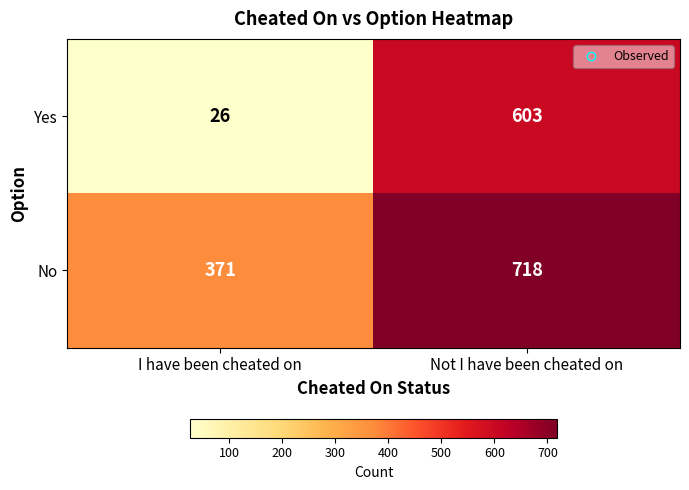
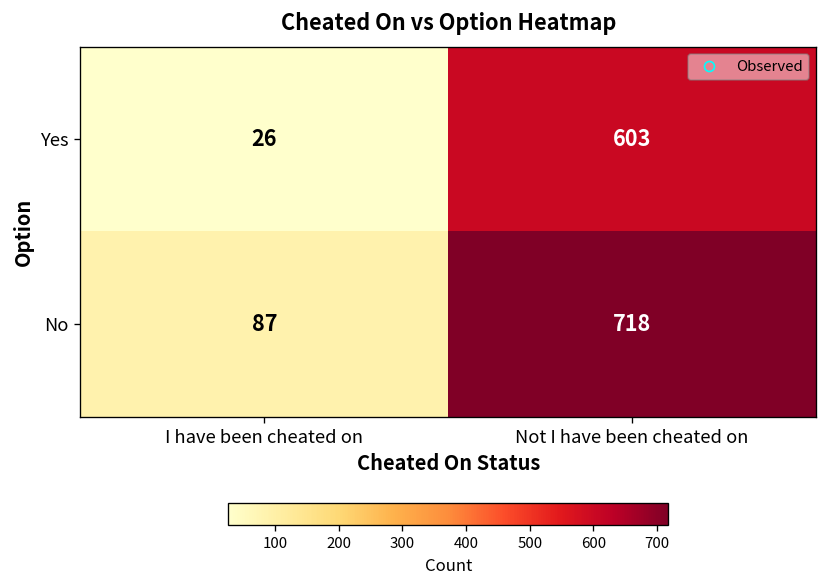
  {
    "Yes": {
      "I have been cheated on": 26,
      "Not I have been cheated on": 603
    },
    "No": {
-     "I have been cheated on": 371,
+     "I have been cheated on": 87,
      "Not I have been cheated on": 718
    }
  }
